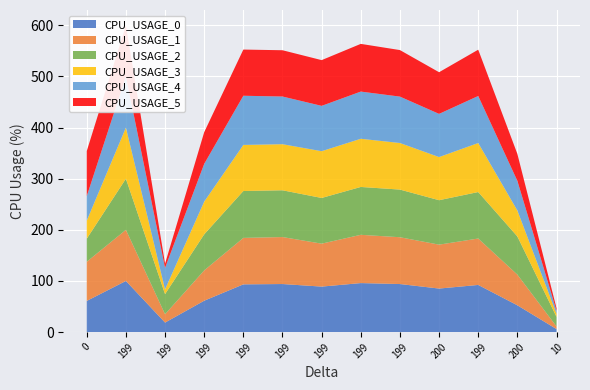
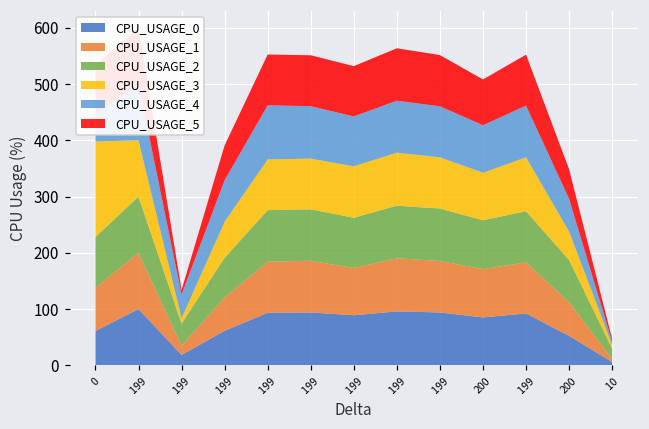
  {
    "CPU_USAGE_1": {
      "0": 80,
      "10": 10
    },
    "CPU_USAGE_2": {
-     "0": 50,
+     "0": 90,
      "10": 20
    },
    "CPU_USAGE_3": {
-     "0": 40,
+     "0": 170,
      "10": 10
    }
  }
